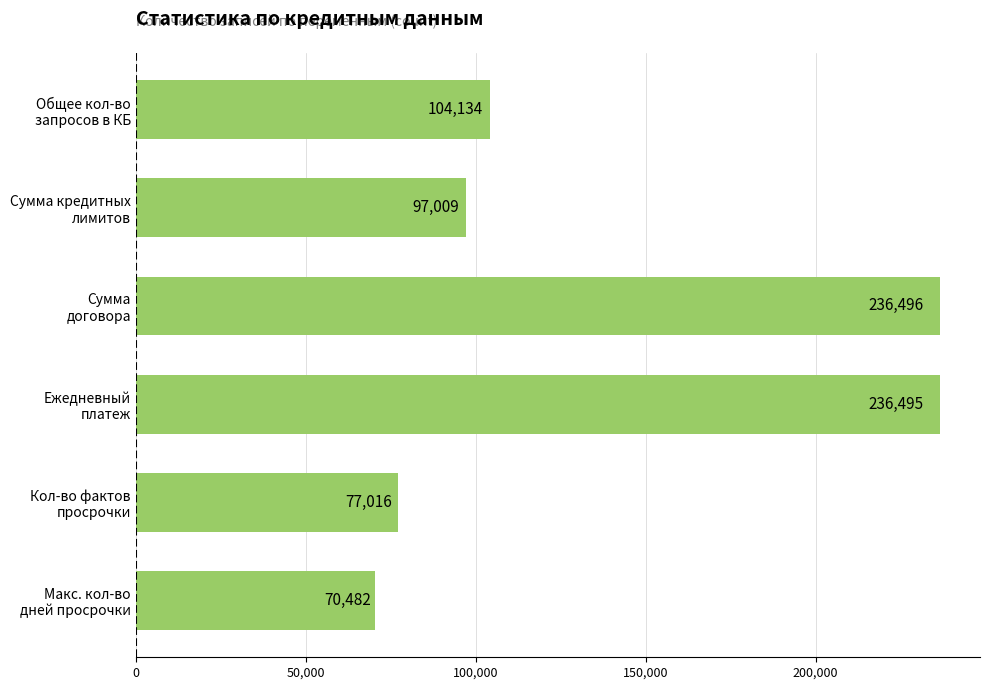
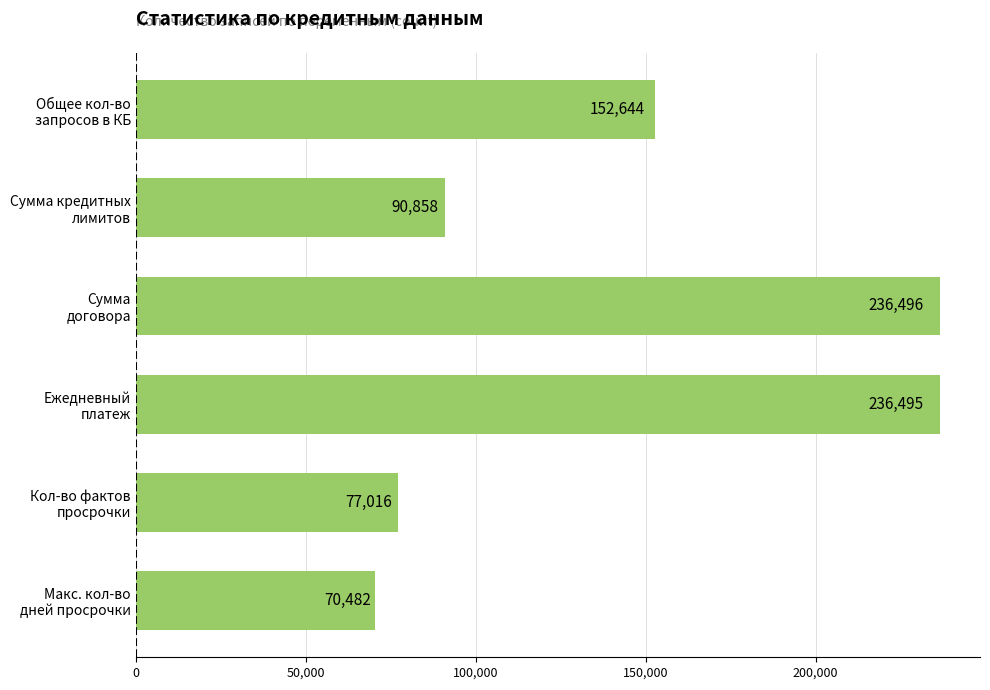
  {
-   "Общее кол-во запросов в КБ": "104,134",
-   "Сумма кредитных лимитов": "97,009",
+   "Общее кол-во запросов в КБ": "152,644",
+   "Сумма кредитных лимитов": "90,858",
    "Сумма договора": "236,496",
    "Ежедневный платеж": "236,495",
    "Кол-во фактов просрочки": "77,016",
    "Макс. кол-во дней просрочки": "70,482"
  }
